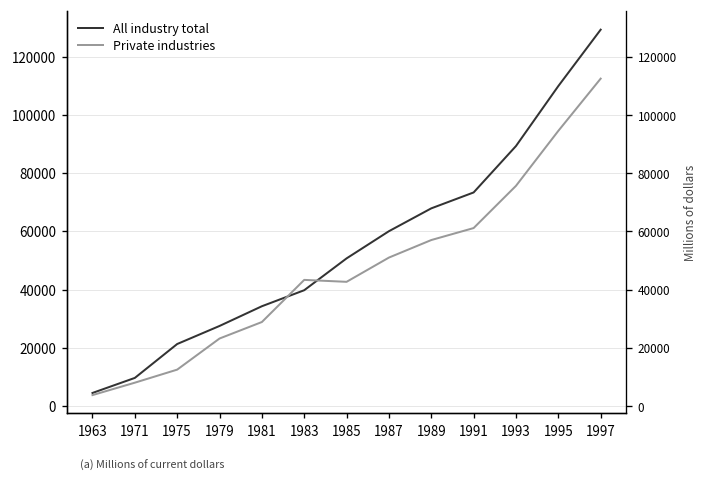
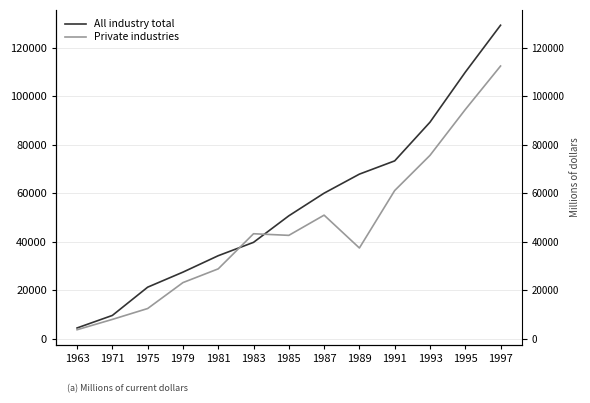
  {
    "All industry total": {
      "1971": 10000,
      "1975": 21000,
      "1979": 27000,
      "1981": 34000,
      "1983": 40000,
      "1985": 51000,
      "1987": 60000,
      "1989": 68000,
      "1991": 73000,
      "1993": 89000,
      "1995": 110000,
      "1997": 129000
    },
    "Private industries": {
      "1971": 8000,
      "1975": 12000,
      "1979": 23000,
      "1981": 29000,
      "1983": 43000,
      "1985": 43000,
      "1987": 51000,
-     "1989": 57000,
+     "1989": 37000,
      "1991": 61000,
      "1993": 76000,
      "1995": 95000,
      "1997": 112000
    }
  }
